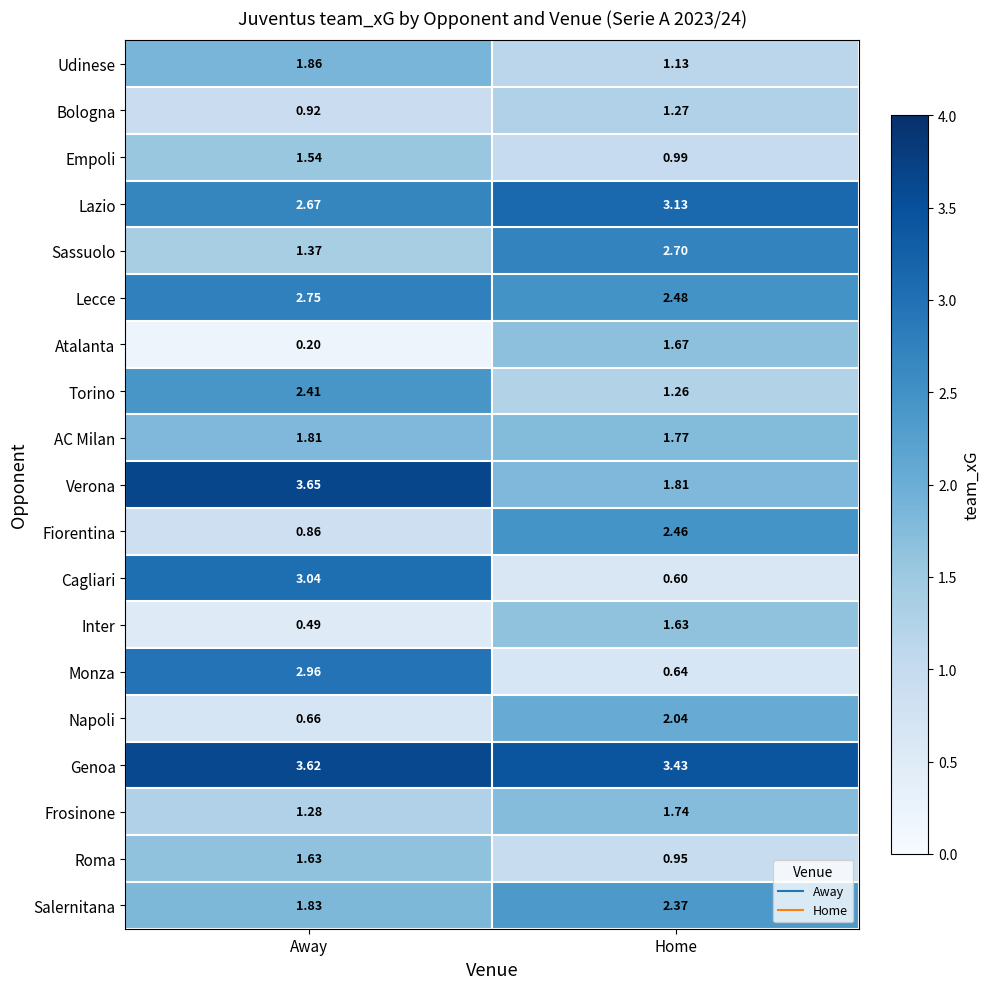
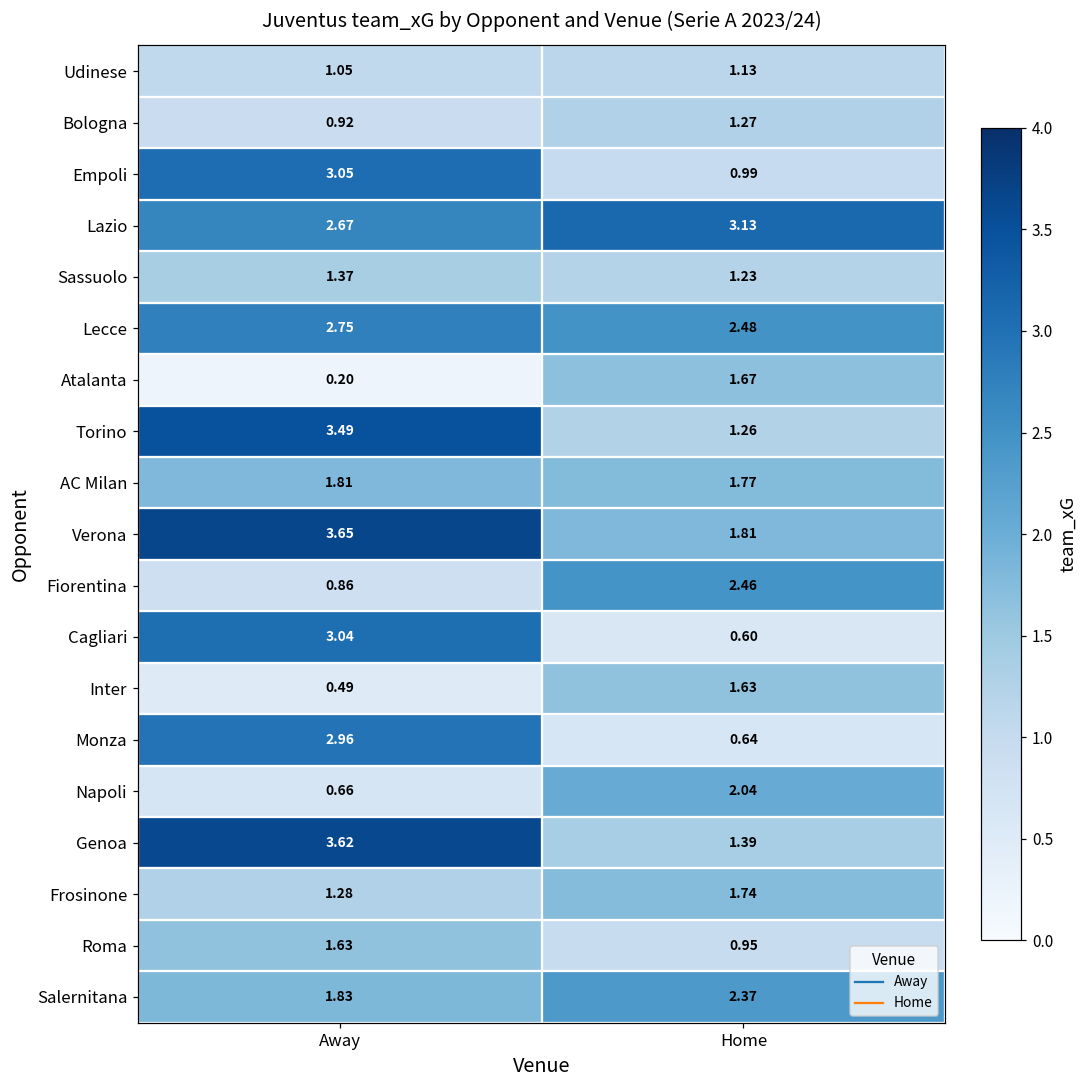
  {
    "Udinese": {
-     "Away": 1.86,
+     "Away": 1.05,
      "Home": 1.13
    },
    "Bologna": {
      "Away": 0.92,
      "Home": 1.27
    },
    "Empoli": {
-     "Away": 1.54,
+     "Away": 3.05,
      "Home": 0.99
    },
    "Lazio": {
      "Away": 2.67,
      "Home": 3.13
    },
    "Sassuolo": {
      "Away": 1.37,
-     "Home": 2.70
+     "Home": 1.23
    },
    "Lecce": {
      "Away": 2.75,
      "Home": 2.48
    },
    "Atalanta": {
      "Away": 0.20,
      "Home": 1.67
    },
    "Torino": {
-     "Away": 2.41,
+     "Away": 3.49,
      "Home": 1.26
    },
    "AC Milan": {
      "Away": 1.81,
      "Home": 1.77
    },
    "Verona": {
      "Away": 3.65,
      "Home": 1.81
    },
    "Fiorentina": {
      "Away": 0.86,
      "Home": 2.46
    },
    "Cagliari": {
      "Away": 3.04,
      "Home": 0.60
    },
    "Inter": {
      "Away": 0.49,
      "Home": 1.63
    },
    "Monza": {
      "Away": 2.96,
      "Home": 0.64
    },
    "Napoli": {
      "Away": 0.66,
      "Home": 2.04
    },
    "Genoa": {
      "Away": 3.62,
-     "Home": 3.43
+     "Home": 1.39
    },
    "Frosinone": {
      "Away": 1.28,
      "Home": 1.74
    },
    "Roma": {
      "Away": 1.63,
      "Home": 0.95
    },
    "Salernitana": {
      "Away": 1.83,
      "Home": 2.37
    }
  }
